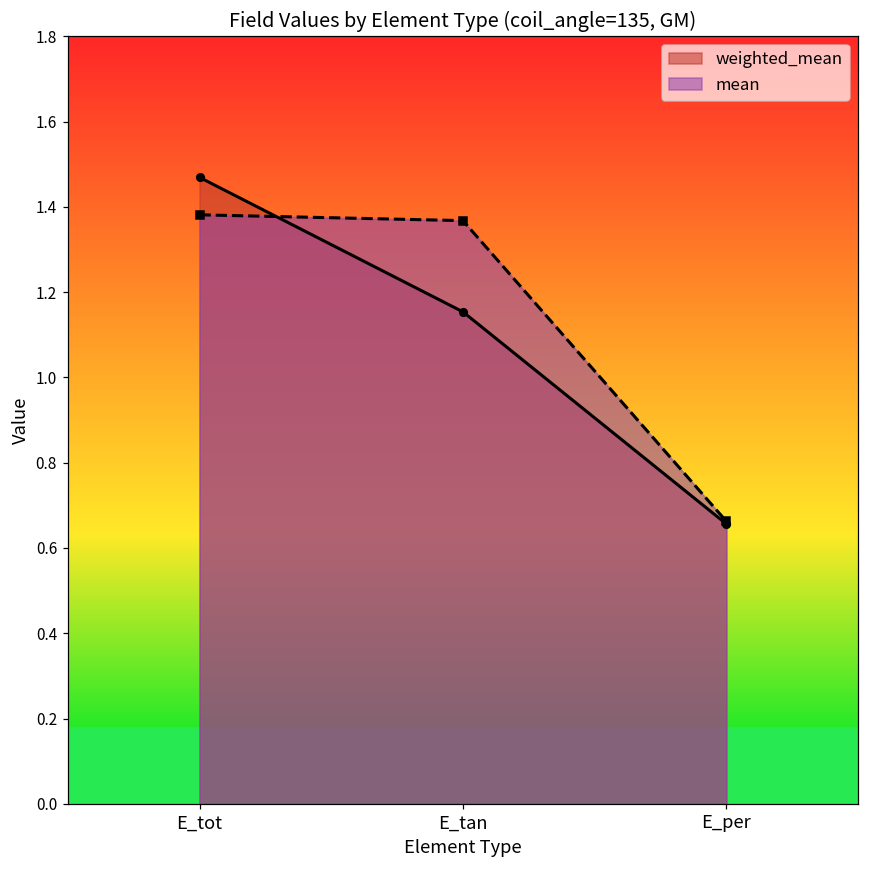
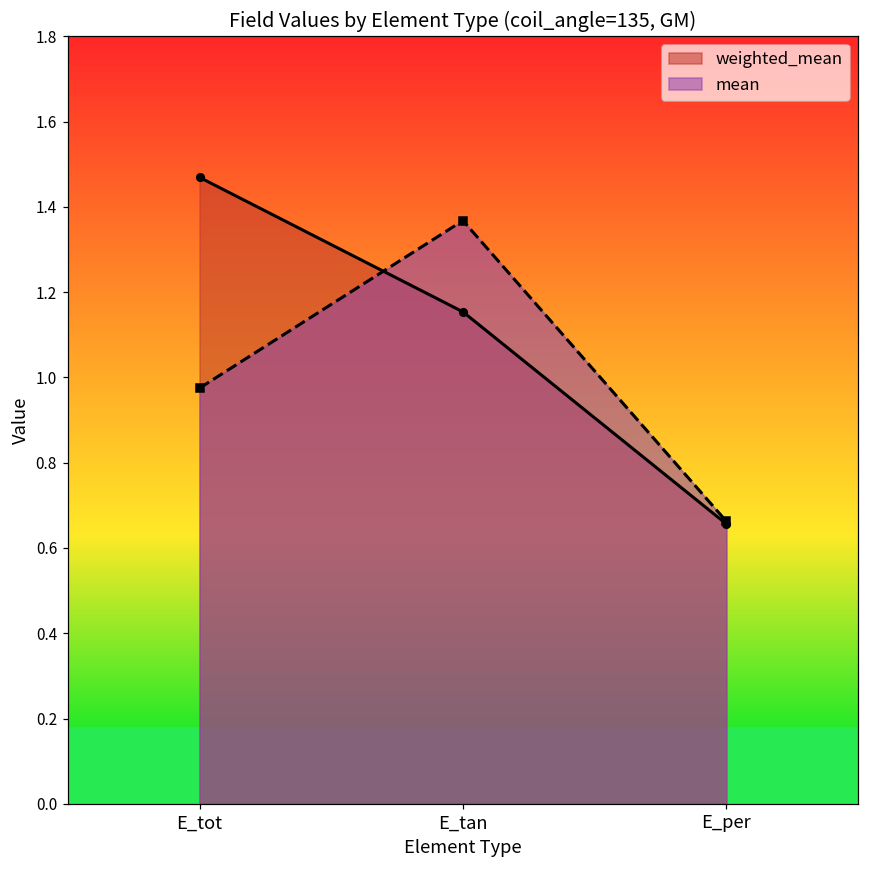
  {
    "weighted_mean": {
      "E_tot": 1.47,
      "E_tan": 1.15
    },
    "mean": {
-     "E_tot": 1.38,
+     "E_tot": 0.97,
      "E_tan": 1.37
    }
  }
